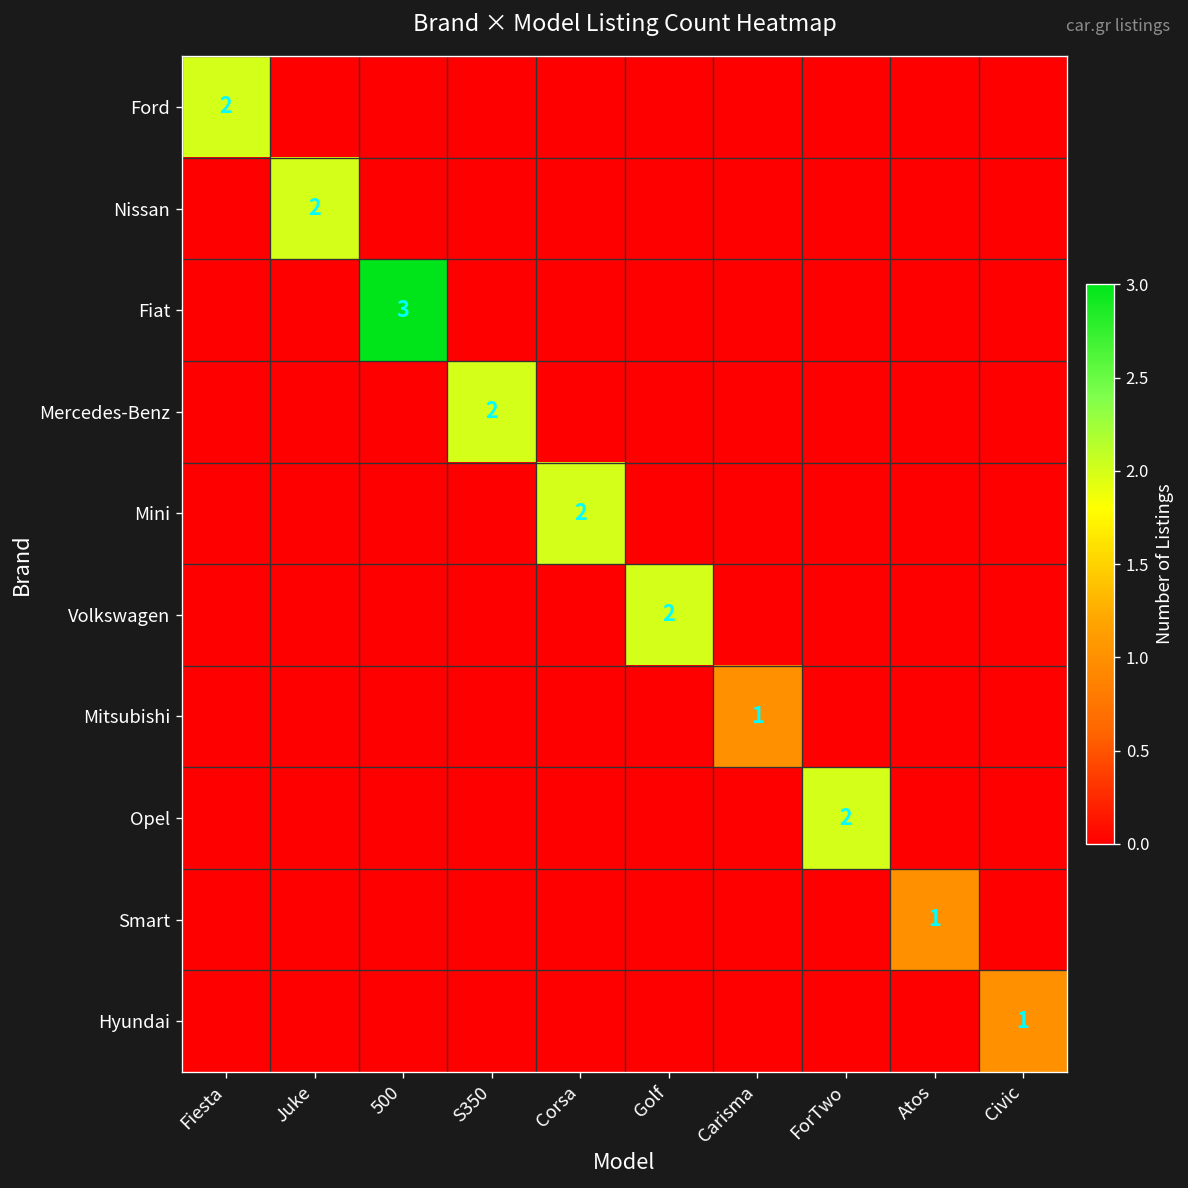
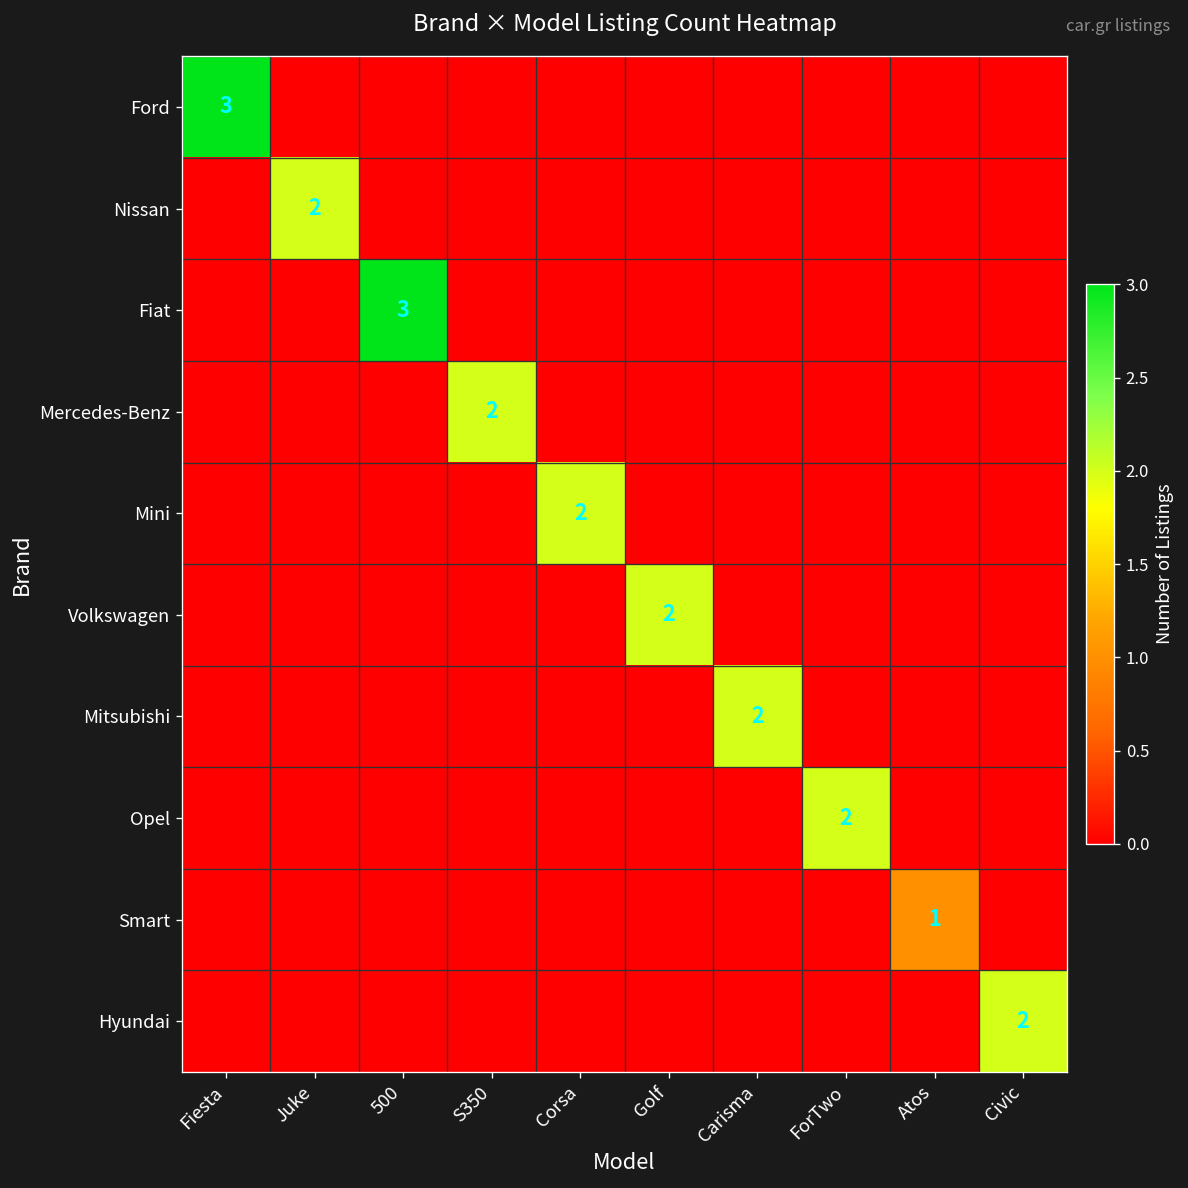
  {
    "Ford": {
-     "Fiesta": 2
+     "Fiesta": 3
    },
    "Nissan": {
      "Juke": 2
    },
    "Fiat": {
      "500": 3
    },
    "Mercedes-Benz": {
      "S350": 2
    },
    "Mini": {
      "Corsa": 2
    },
    "Volkswagen": {
      "Golf": 2
    },
    "Mitsubishi": {
-     "Carisma": 1
+     "Carisma": 2
    },
    "Opel": {
      "ForTwo": 2
    },
    "Smart": {
      "Atos": 1
    },
    "Hyundai": {
-     "Civic": 1
+     "Civic": 2
    }
  }
